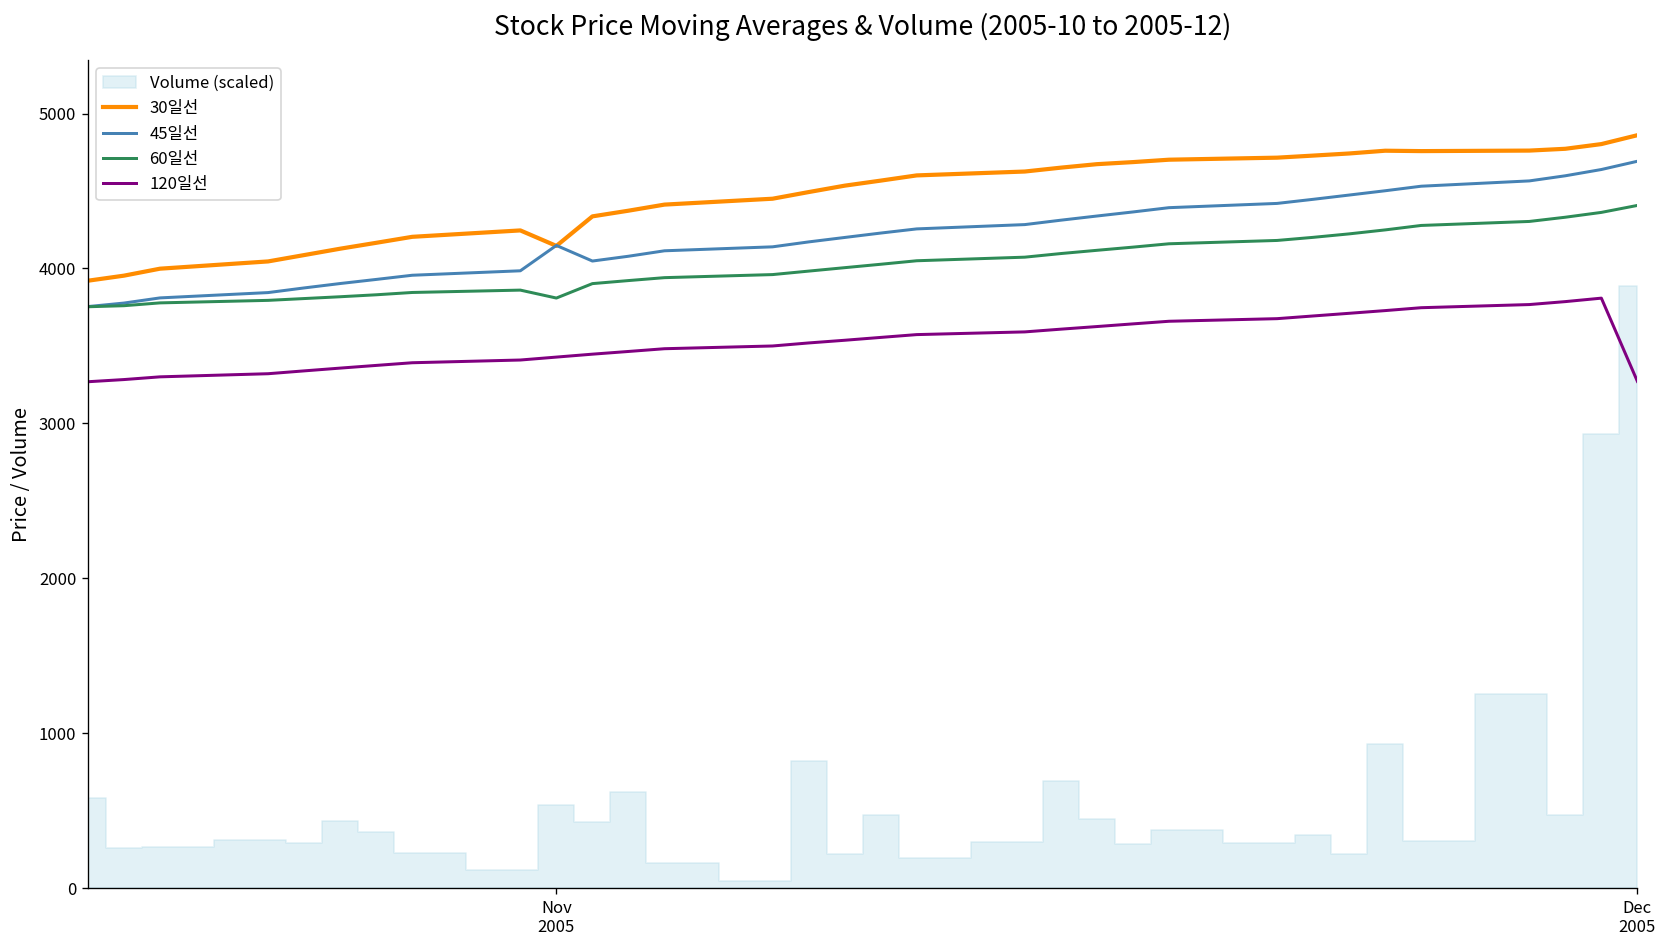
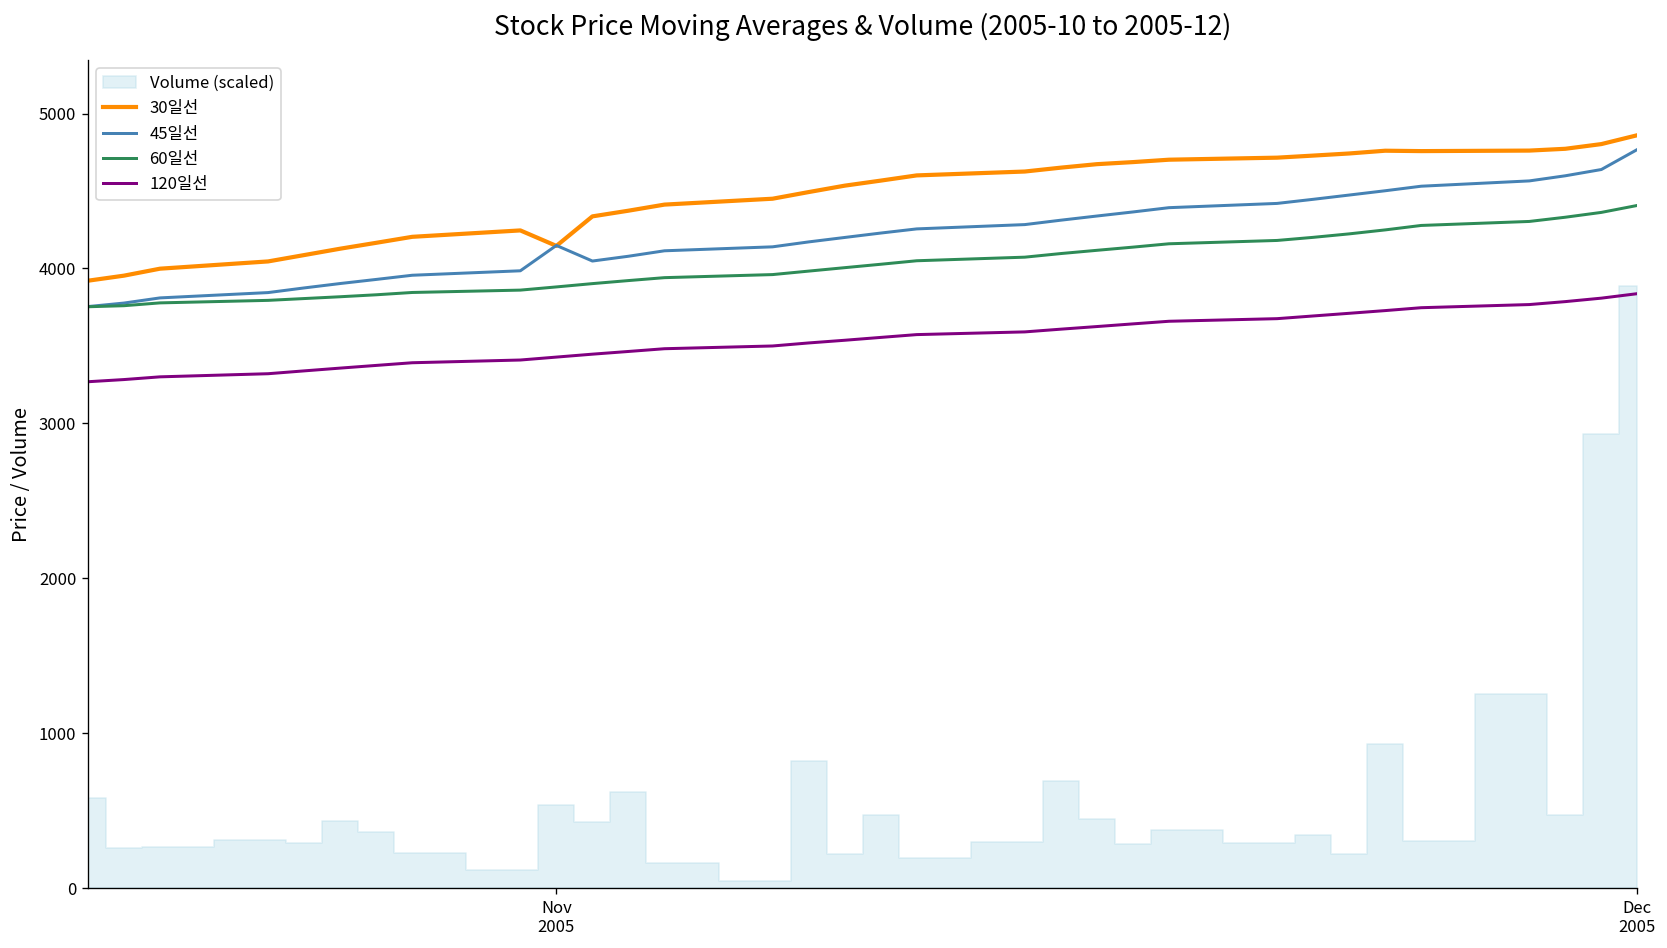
  {
    "30일선": {
      "Dec 2005": 4860
    },
    "45일선": {
-     "Dec 2005": 4690
+     "Dec 2005": 4770
    },
    "60일선": {
-     "Nov 2005": 3810,
+     "Nov 2005": 3880,
      "Dec 2005": 4410
    },
    "120일선": {
      "Nov 2005": 3430,
-     "Dec 2005": 3270
+     "Dec 2005": 3840
    }
  }
